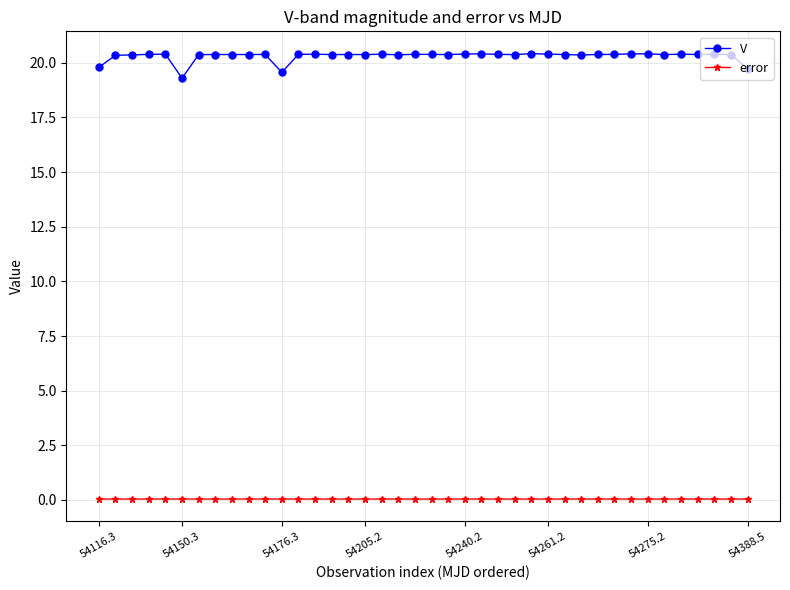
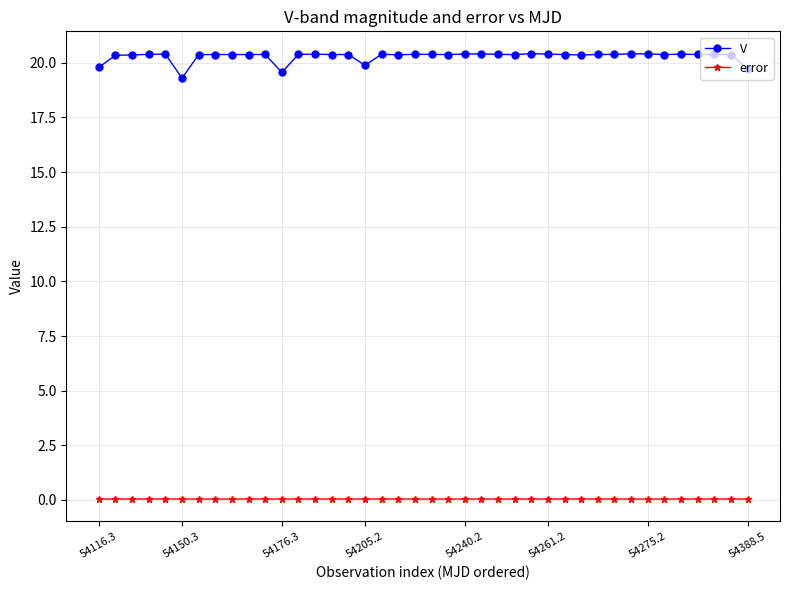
  {
    "V": {
      "54116.3": 19.8,
      "54150.3": 19.3,
      "54176.3": 19.6,
-     "54205.2": 20.4,
+     "54205.2": 19.9,
      "54240.2": 20.4,
      "54261.2": 20.4,
      "54275.2": 20.4
    },
    "error": {
      "54116.3": 0.0,
      "54150.3": 0.0,
      "54176.3": 0.0,
      "54205.2": 0.0,
      "54240.2": 0.0,
      "54261.2": 0.0,
      "54275.2": 0.0,
      "54388.5": 0.0
    }
  }
